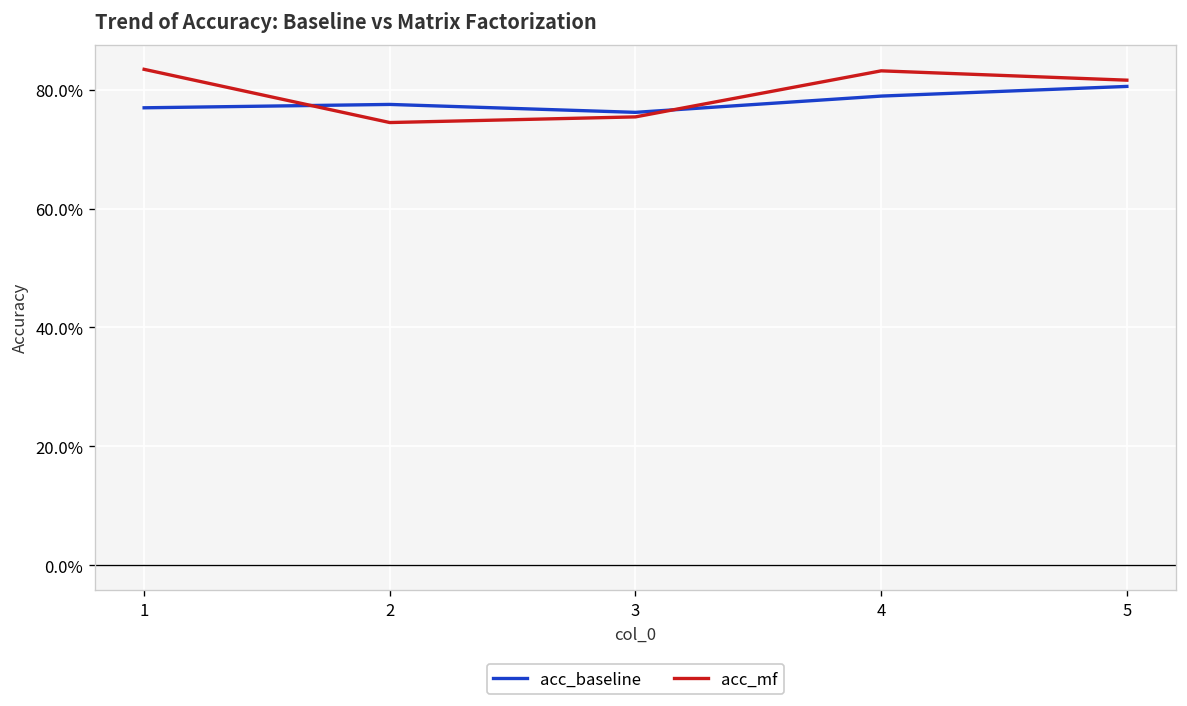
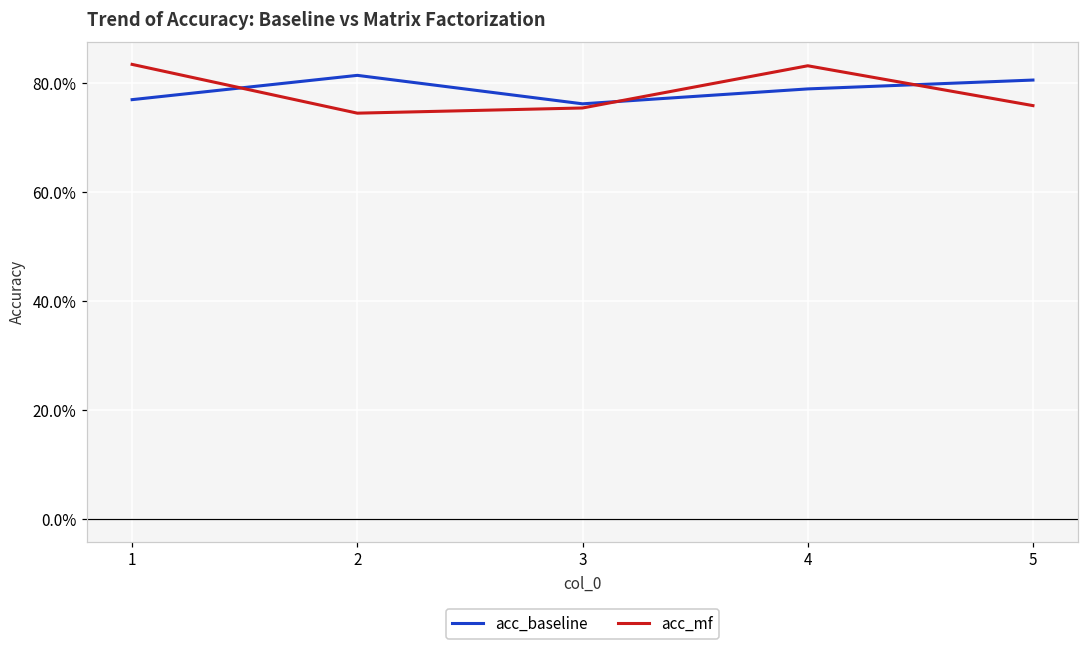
  {
    "acc_baseline": {
      "1": "77%",
-     "2": "78%",
+     "2": "81%",
      "3": "76%",
      "4": "79%",
      "5": "81%"
    },
    "acc_mf": {
      "1": "83%",
      "2": "74%",
      "3": "75%",
      "4": "83%",
-     "5": "82%"
+     "5": "76%"
    }
  }
